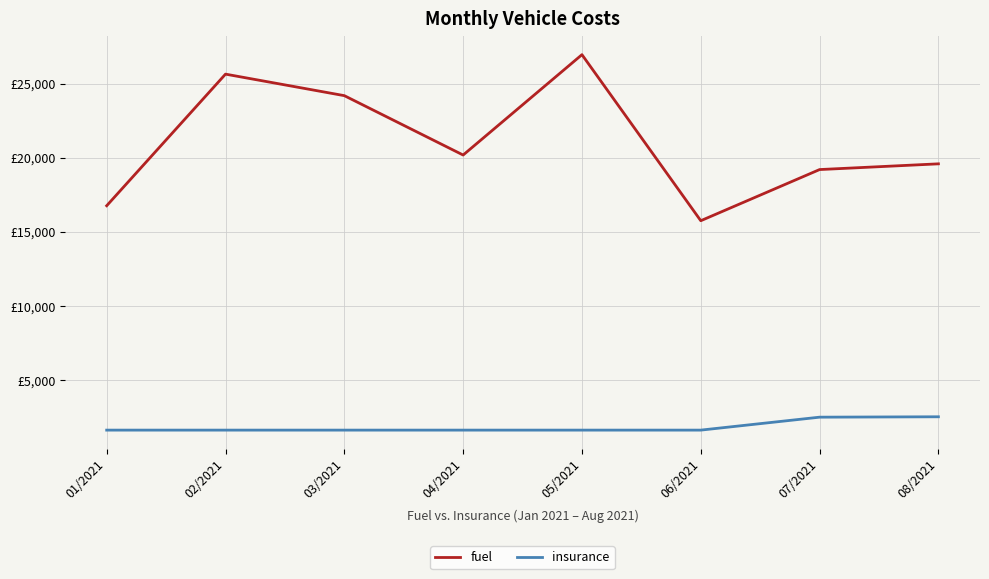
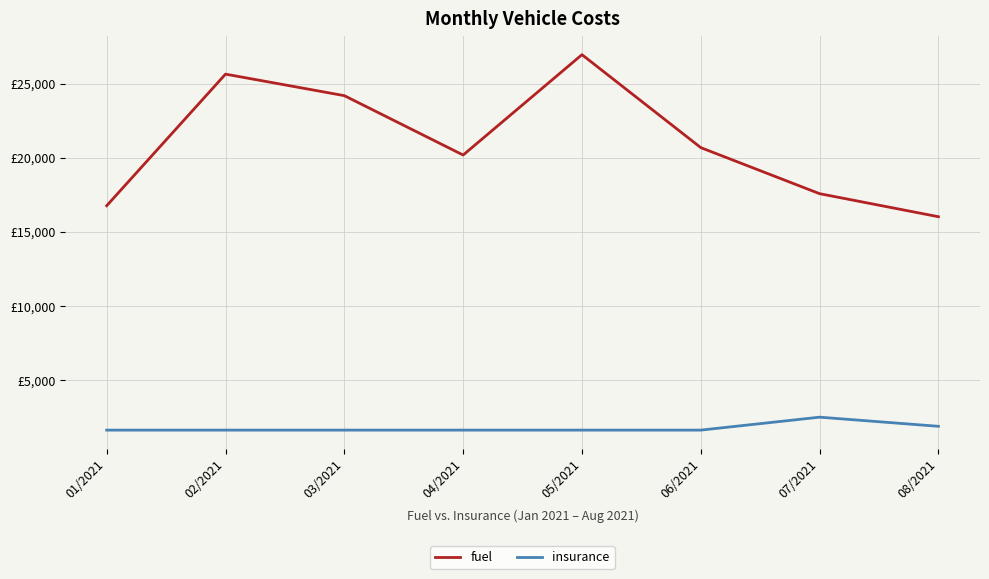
  {
    "fuel": {
      "01/2021": "£16,800",
      "02/2021": "£25,600",
      "03/2021": "£24,200",
      "04/2021": "£20,200",
      "05/2021": "£26,900",
-     "06/2021": "£15,800",
-     "07/2021": "£19,200",
-     "08/2021": "£19,600"
+     "06/2021": "£20,700",
+     "07/2021": "£17,600",
+     "08/2021": "£16,000"
    },
    "insurance": {
      "01/2021": "£1,600",
      "02/2021": "£1,600",
      "03/2021": "£1,600",
      "04/2021": "£1,600",
      "05/2021": "£1,600",
      "06/2021": "£1,600",
      "07/2021": "£2,500",
-     "08/2021": "£2,500"
+     "08/2021": "£1,900"
    }
  }
